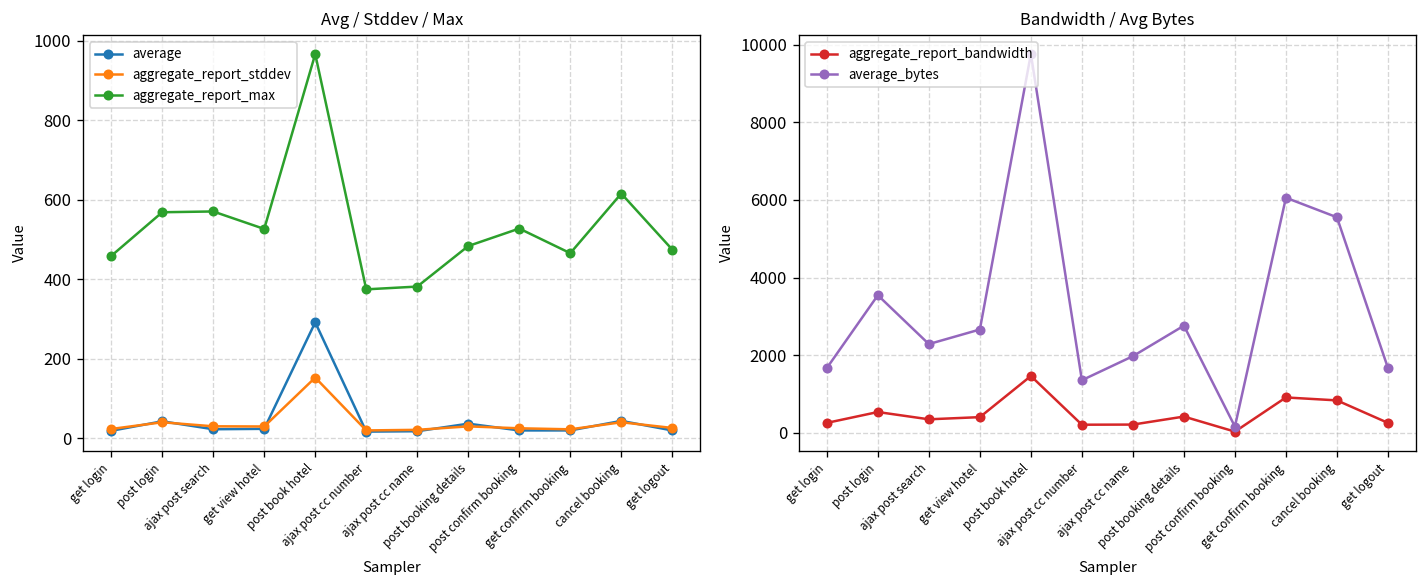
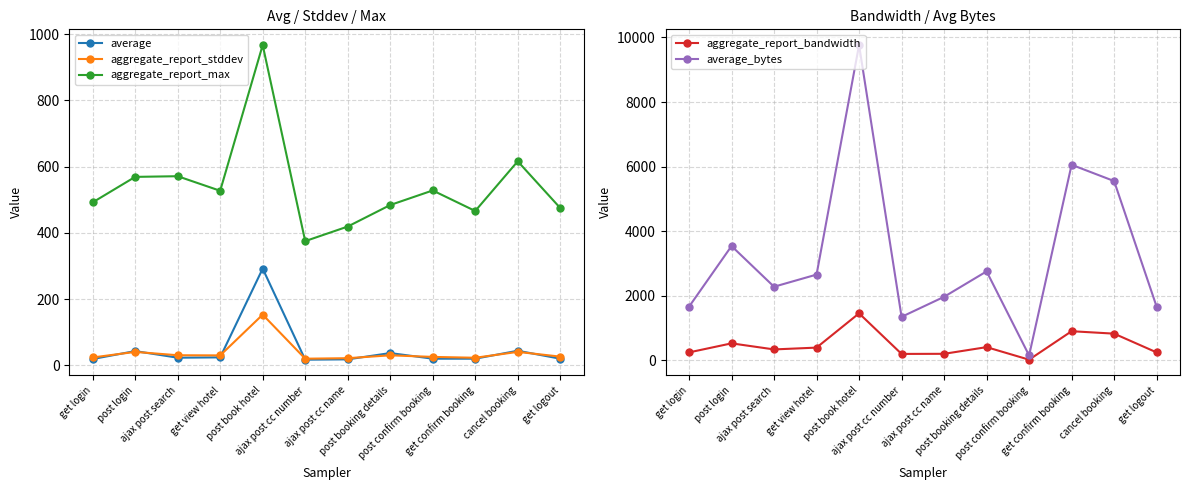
  {
    "Avg / Stddev / Max": {
      "average": {
        "post book hotel": 290
      },
      "aggregate_report_stddev": {
        "post book hotel": 150
      },
      "aggregate_report_max": {
-       "get login": 460,
+       "get login": 490,
        "post login": 570,
        "ajax post search": 570,
        "get view hotel": 530,
        "post book hotel": 970,
        "ajax post cc number": 380,
-       "ajax post cc name": 380,
+       "ajax post cc name": 420,
        "post booking details": 480,
        "post confirm booking": 530,
        "get confirm booking": 470,
        "cancel booking": 620,
        "get logout": 480
      }
    },
    "Bandwidth / Avg Bytes": {
      "aggregate_report_bandwidth": {
        "get login": 200,
        "post login": 500,
        "ajax post search": 300,
        "get view hotel": 400,
        "post book hotel": 1500,
        "ajax post cc number": 200,
        "ajax post cc name": 200,
        "post booking details": 400,
        "post confirm booking": 0,
        "get confirm booking": 900,
        "cancel booking": 800,
        "get logout": 200
      },
      "average_bytes": {
        "get login": 1700,
        "post login": 3500,
        "ajax post search": 2300,
        "get view hotel": 2700,
        "ajax post cc number": 1300,
        "ajax post cc name": 2000,
        "post booking details": 2800,
        "post confirm booking": 200,
        "get confirm booking": 6100,
        "cancel booking": 5600,
        "get logout": 1700
      }
    }
  }
